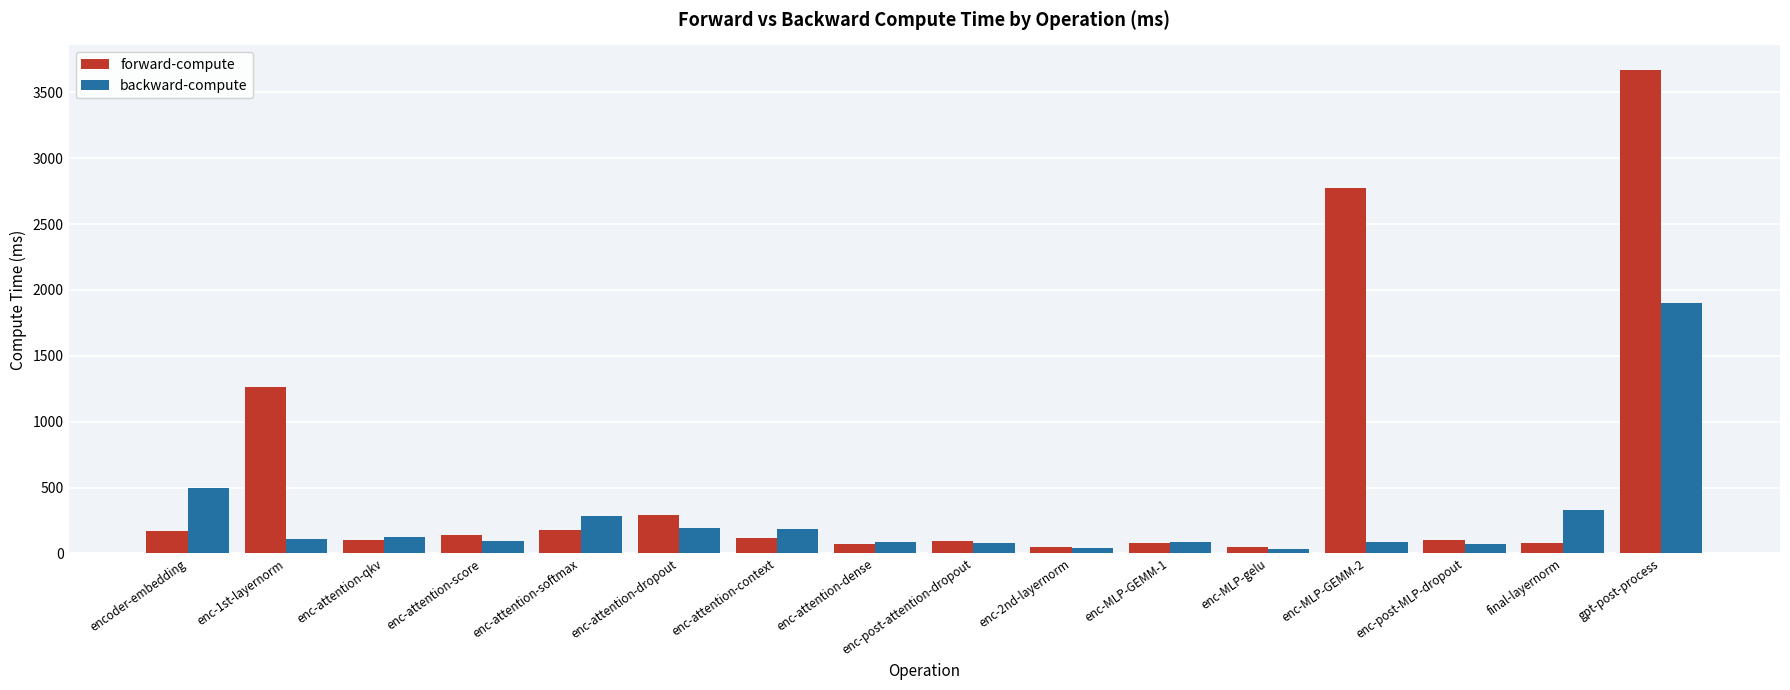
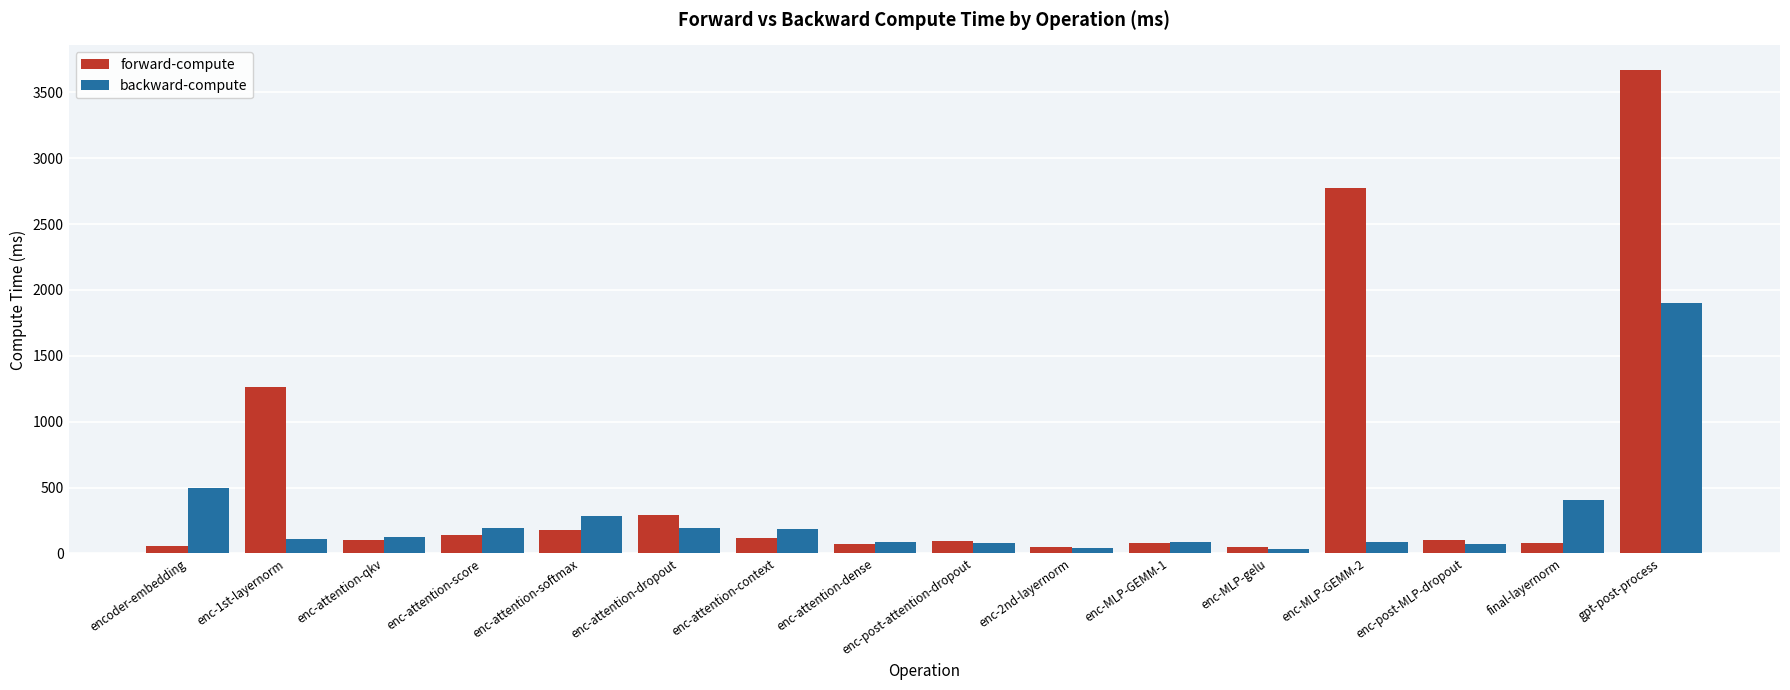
  {
    "forward-compute": {
-     "encoder-embedding": 170,
+     "encoder-embedding": 60,
      "enc-1st-layernorm": 1260,
      "enc-attention-qkv": 100,
      "enc-attention-score": 140,
      "enc-attention-softmax": 170,
      "enc-attention-dropout": 290,
      "enc-attention-context": 110,
      "enc-attention-dense": 70,
      "enc-post-attention-dropout": 100,
      "enc-2nd-layernorm": 50,
      "enc-MLP-GEMM-1": 80,
      "enc-MLP-gelu": 50,
      "enc-MLP-GEMM-2": 2780,
      "enc-post-MLP-dropout": 100,
      "final-layernorm": 80,
      "gpt-post-process": 3670
    },
    "backward-compute": {
      "encoder-embedding": 500,
      "enc-1st-layernorm": 110,
      "enc-attention-qkv": 130,
-     "enc-attention-score": 90,
+     "enc-attention-score": 190,
      "enc-attention-softmax": 280,
      "enc-attention-dropout": 190,
      "enc-attention-context": 180,
      "enc-attention-dense": 90,
      "enc-post-attention-dropout": 80,
      "enc-2nd-layernorm": 40,
      "enc-MLP-GEMM-1": 80,
      "enc-MLP-gelu": 40,
      "enc-MLP-GEMM-2": 90,
      "enc-post-MLP-dropout": 70,
-     "final-layernorm": 330,
+     "final-layernorm": 400,
      "gpt-post-process": 1900
    }
  }
